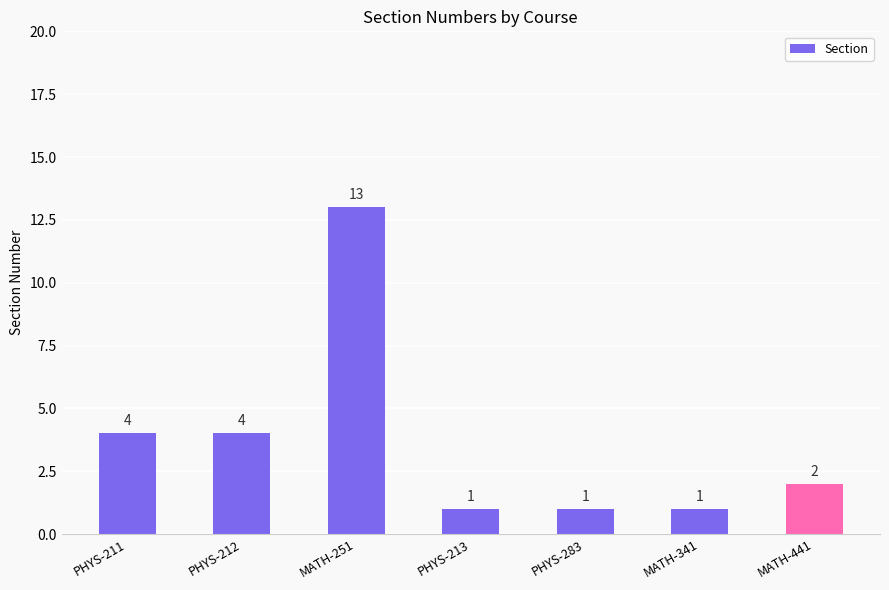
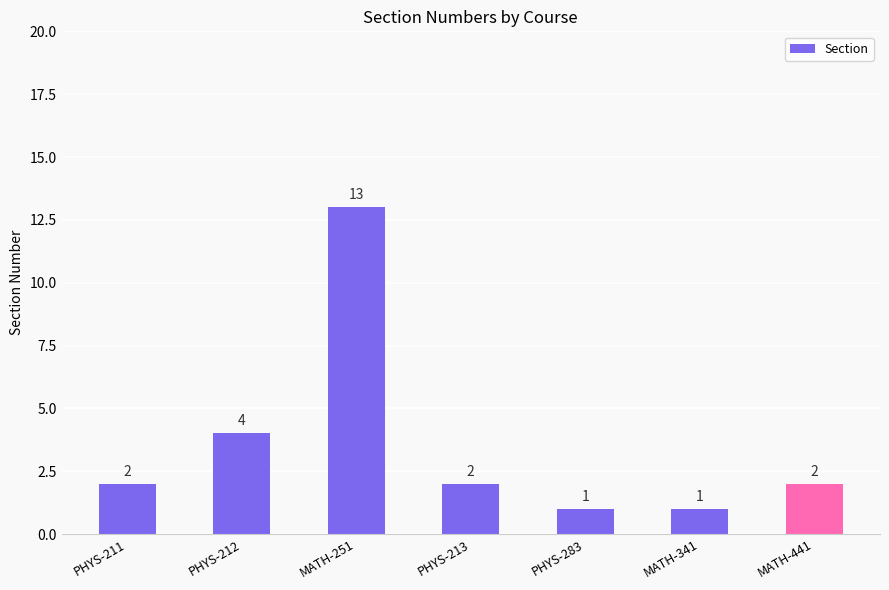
  {
-   "PHYS-211": 4,
+   "PHYS-211": 2,
    "PHYS-212": 4,
    "MATH-251": 13,
-   "PHYS-213": 1,
+   "PHYS-213": 2,
    "PHYS-283": 1,
    "MATH-341": 1,
    "MATH-441": 2
  }
